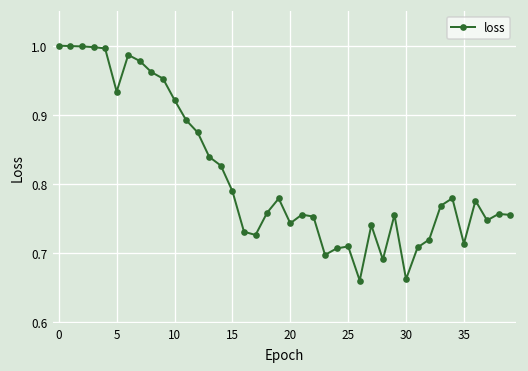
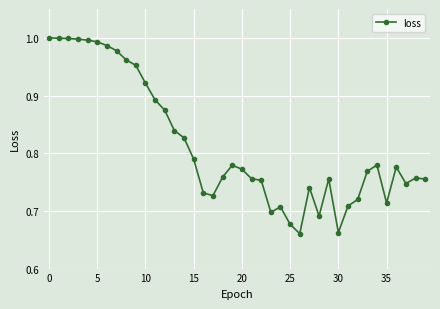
  {
    "0": 1.00,
-   "5": 0.93,
+   "5": 0.99,
    "10": 0.92,
    "15": 0.79,
-   "20": 0.74,
-   "25": 0.71,
+   "20": 0.77,
+   "25": 0.68,
    "30": 0.66,
    "35": 0.71
  }
